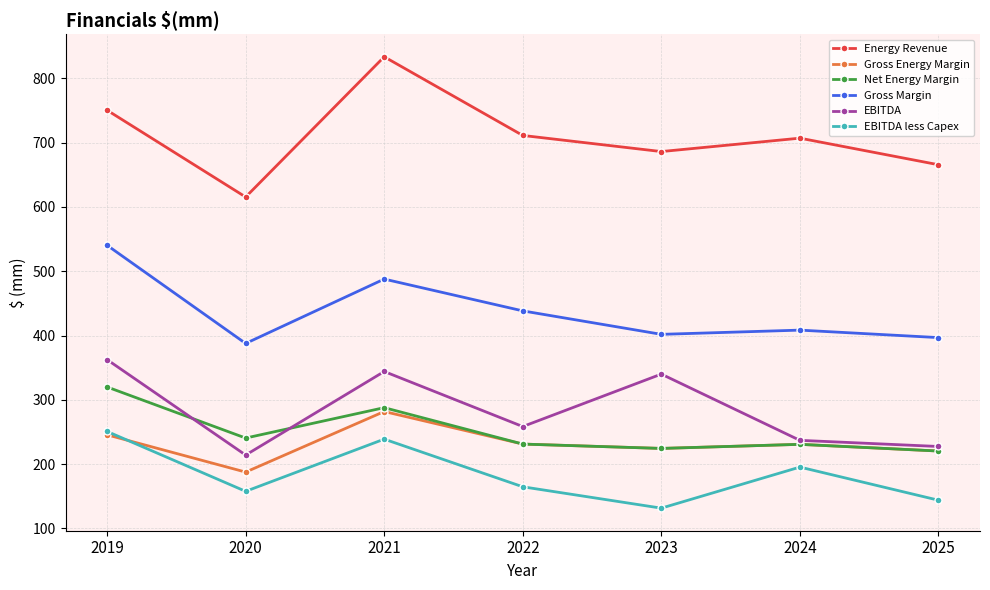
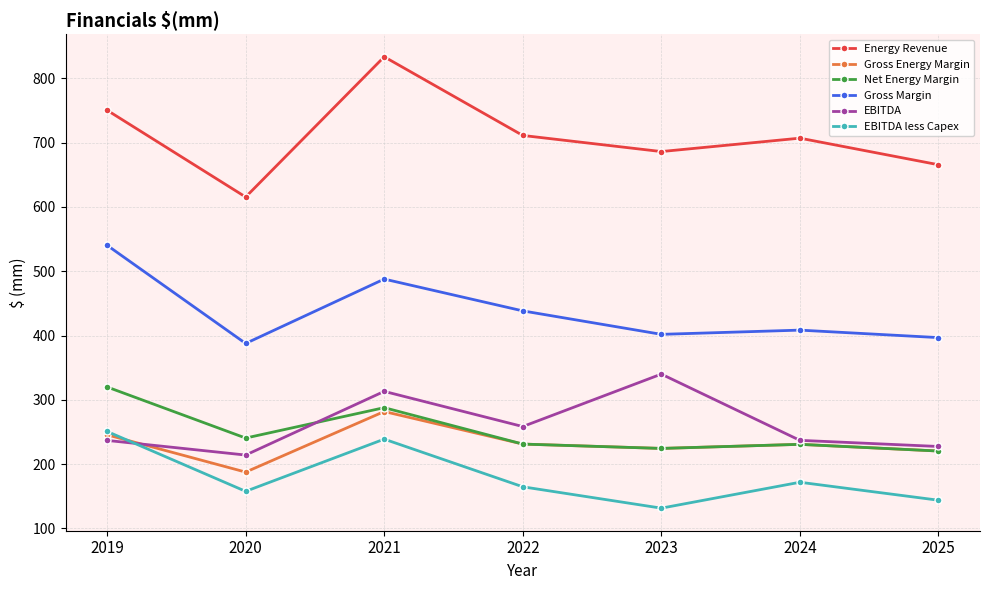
  {
    "Net Energy Margin": {
      "2019": 320,
      "2020": 240,
      "2021": 290
    },
    "Gross Margin": {
      "2019": 540,
      "2020": 390,
      "2021": 490,
      "2022": 440,
      "2023": 400,
      "2024": 410,
      "2025": 400
    },
    "EBITDA": {
-     "2019": 360,
+     "2019": 240,
      "2020": 210,
-     "2021": 340,
+     "2021": 310,
      "2022": 260,
      "2023": 340,
      "2024": 240,
      "2025": 230
    },
    "EBITDA less Capex": {
      "2019": 250,
      "2020": 160,
      "2021": 240,
      "2022": 160,
      "2023": 130,
-     "2024": 200,
+     "2024": 170,
      "2025": 140
    }
  }
